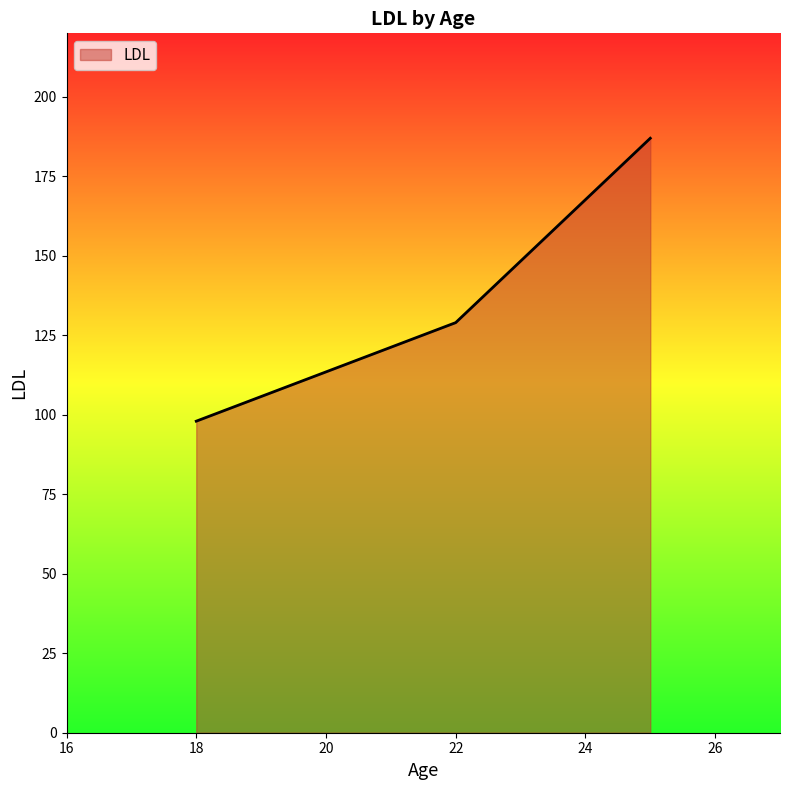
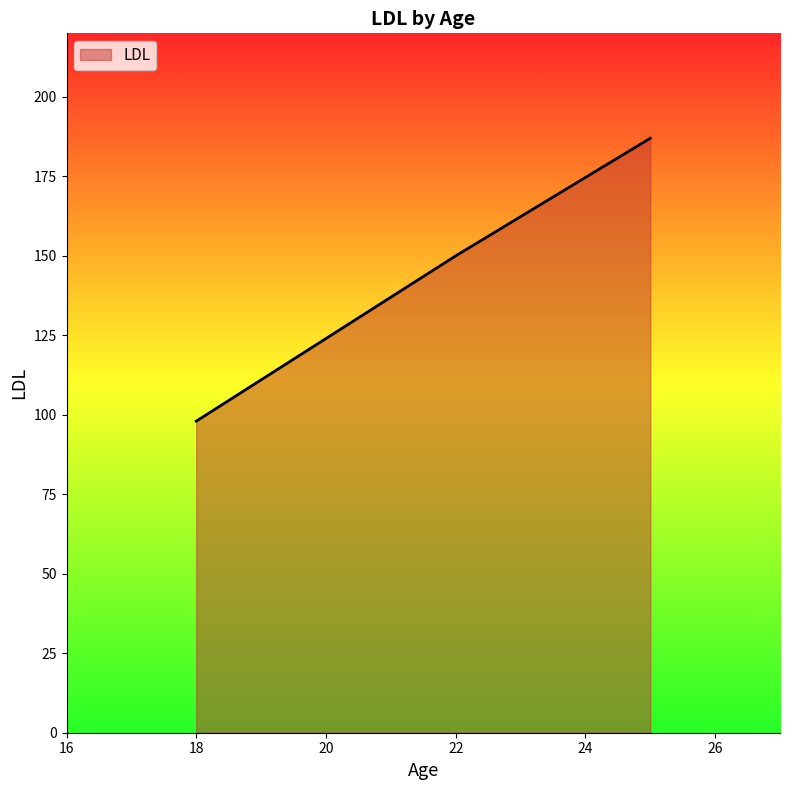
  {
    "18": 98,
-   "22": 129
+   "22": 150
  }
